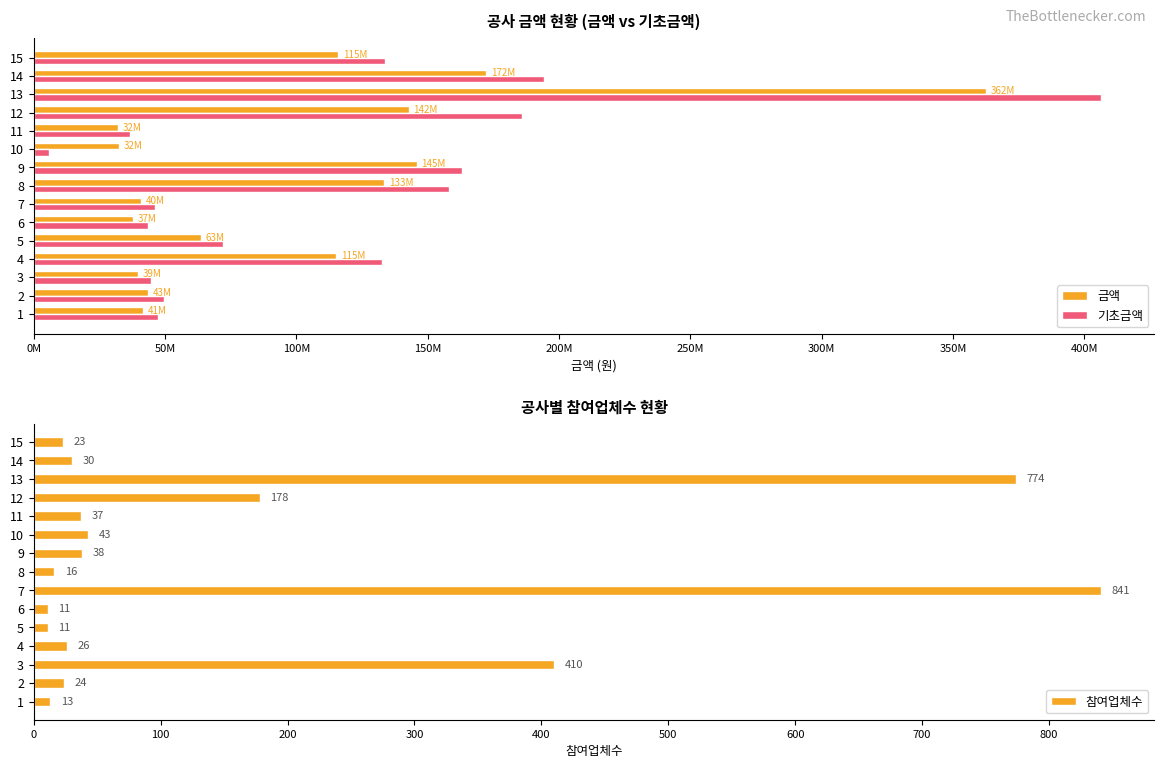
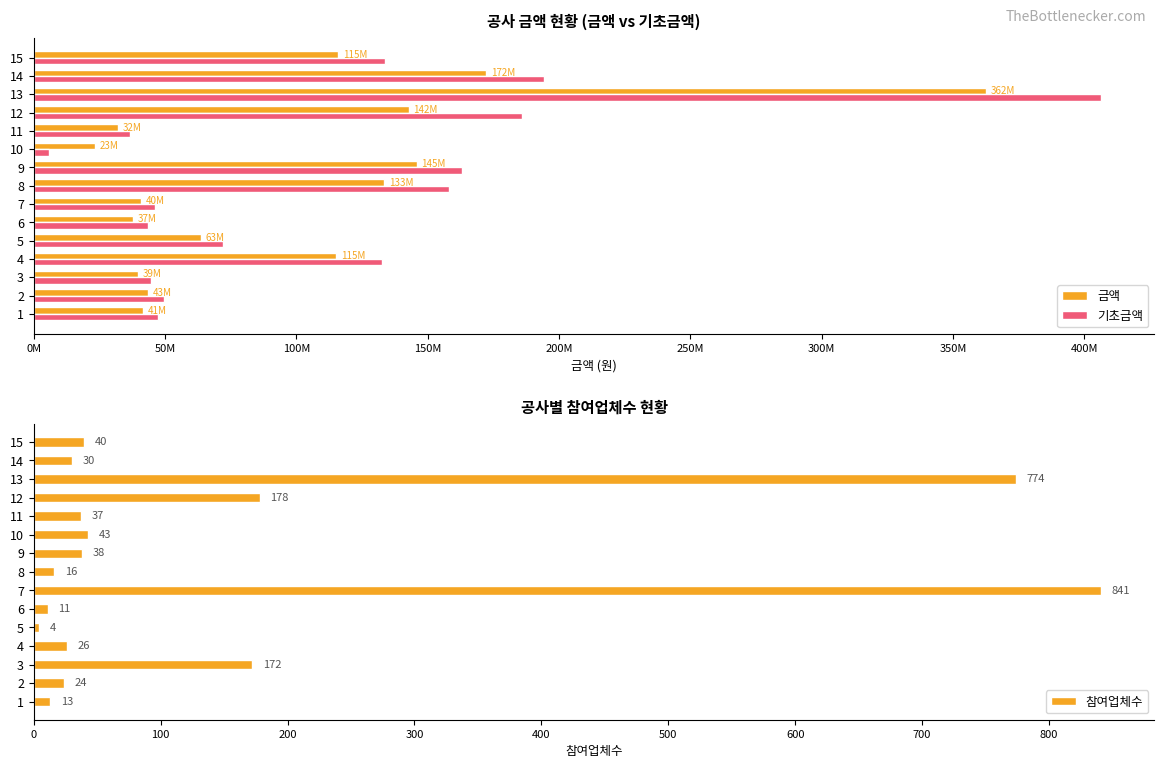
  {
    "공사 금액 현황 (금액 vs 기초금액)": {
      "금액": {
        "14": "172M",
        "11": "32M",
-       "10": "32M",
+       "10": "23M",
        "8": "133M",
        "4": "115M",
        "2": "43M"
      },
      "기초금액": {
        "15": "134000000",
        "14": "194000000",
        "13": "406000000",
        "12": "186000000",
        "10": "6000000",
        "9": "163000000",
        "8": "158000000",
        "4": "133000000"
      }
    },
    "공사별 참여업체수 현황": {
-     "15": "23",
+     "15": "40",
      "14": "30",
      "13": "774",
      "12": "178",
      "11": "37",
      "10": "43",
      "9": "38",
      "8": "16",
      "7": "841",
      "6": "11",
-     "5": "11",
+     "5": "4",
      "4": "26",
-     "3": "410",
+     "3": "172",
      "2": "24",
      "1": "13"
    }
  }
